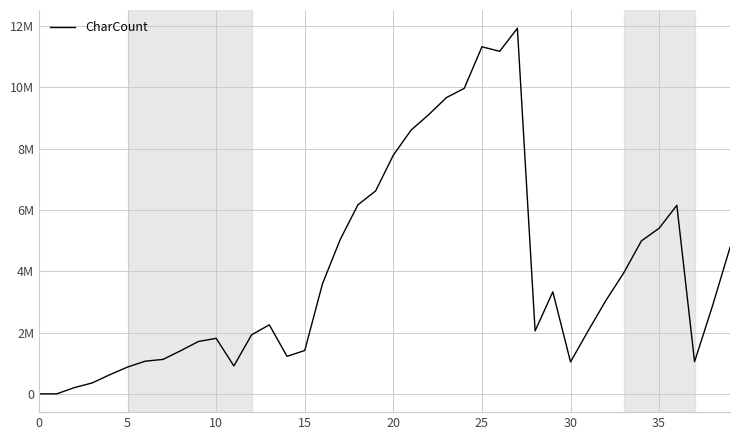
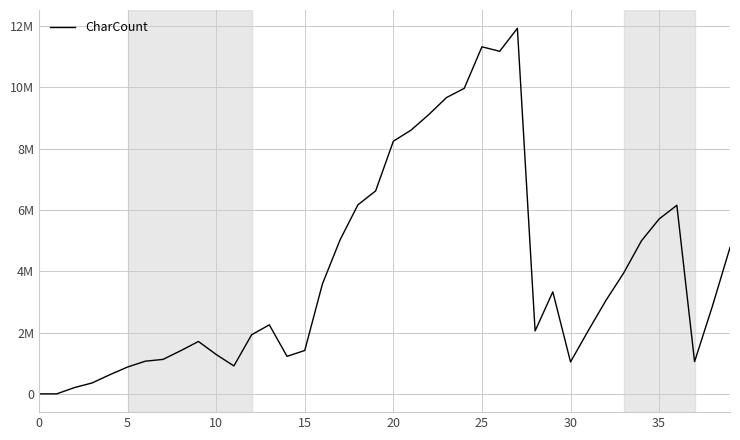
  {
    "0": 0,
    "5": 900000,
-   "10": 1800000,
+   "10": 1300000,
    "15": 1400000,
-   "20": 7800000,
+   "20": 8200000,
    "25": 11300000,
    "30": 1000000,
-   "35": 5400000
+   "35": 5700000
  }
